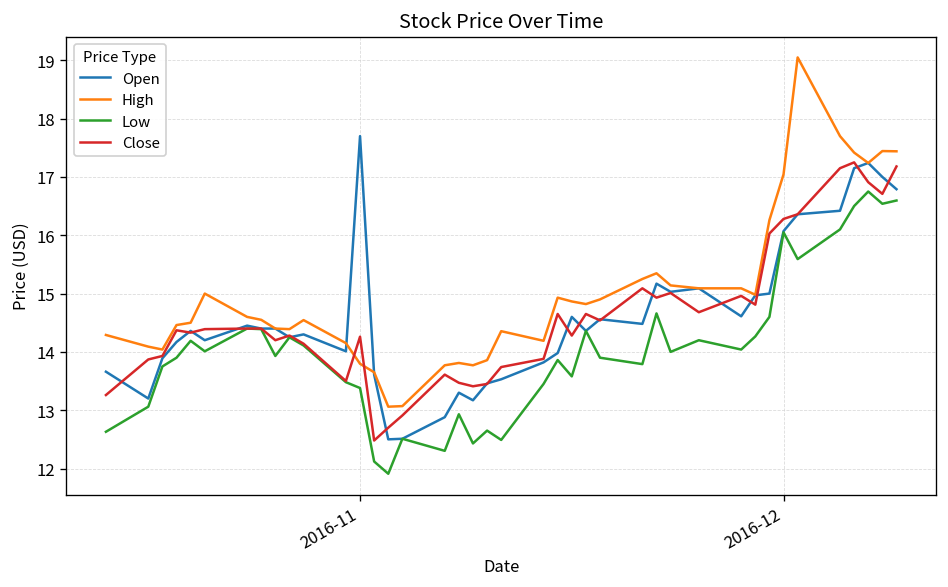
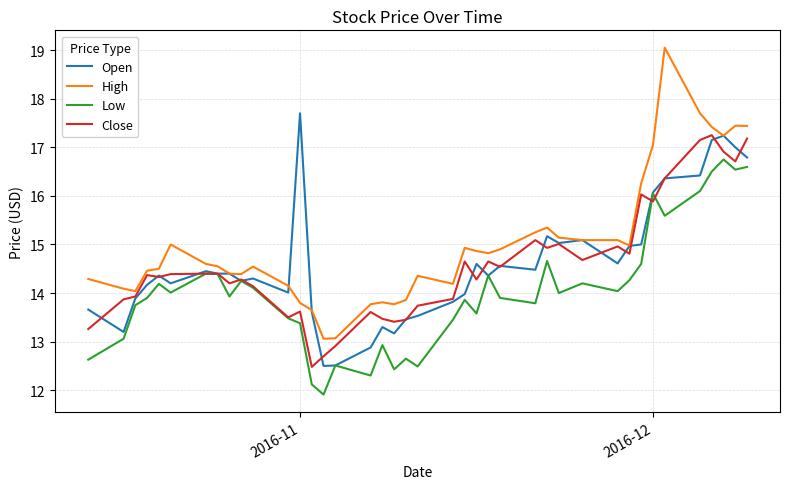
  {
    "Open": {
      "2016-11": 17.7
    },
    "High": {
      "2016-11": 13.8,
      "2016-12": 17.0
    },
    "Low": {
      "2016-11": 13.4
    },
    "Close": {
-     "2016-11": 14.3,
-     "2016-12": 16.3
+     "2016-11": 13.6,
+     "2016-12": 15.9
    }
  }
